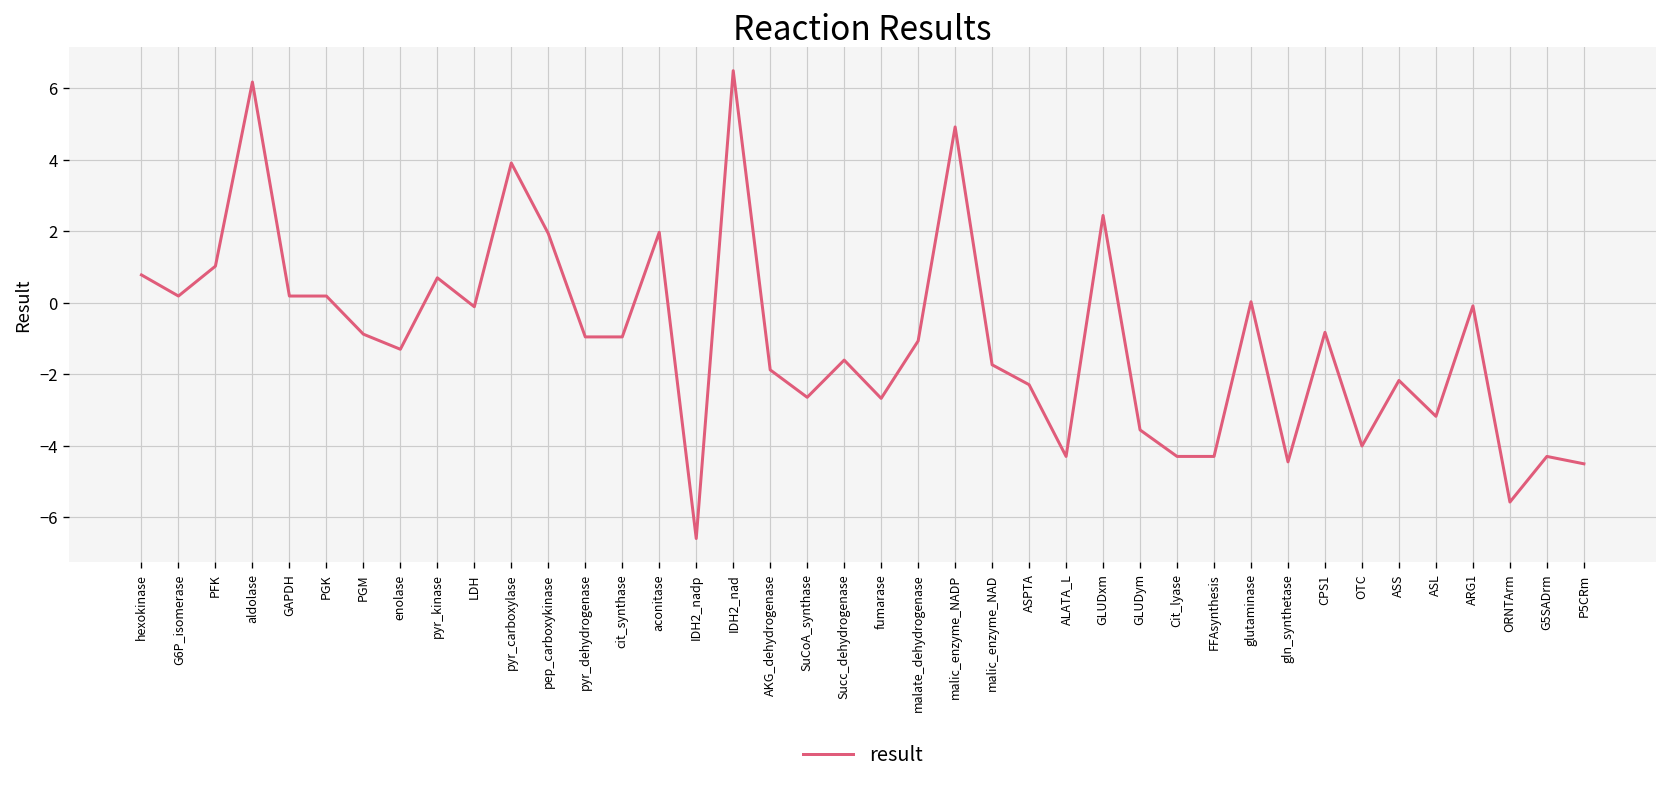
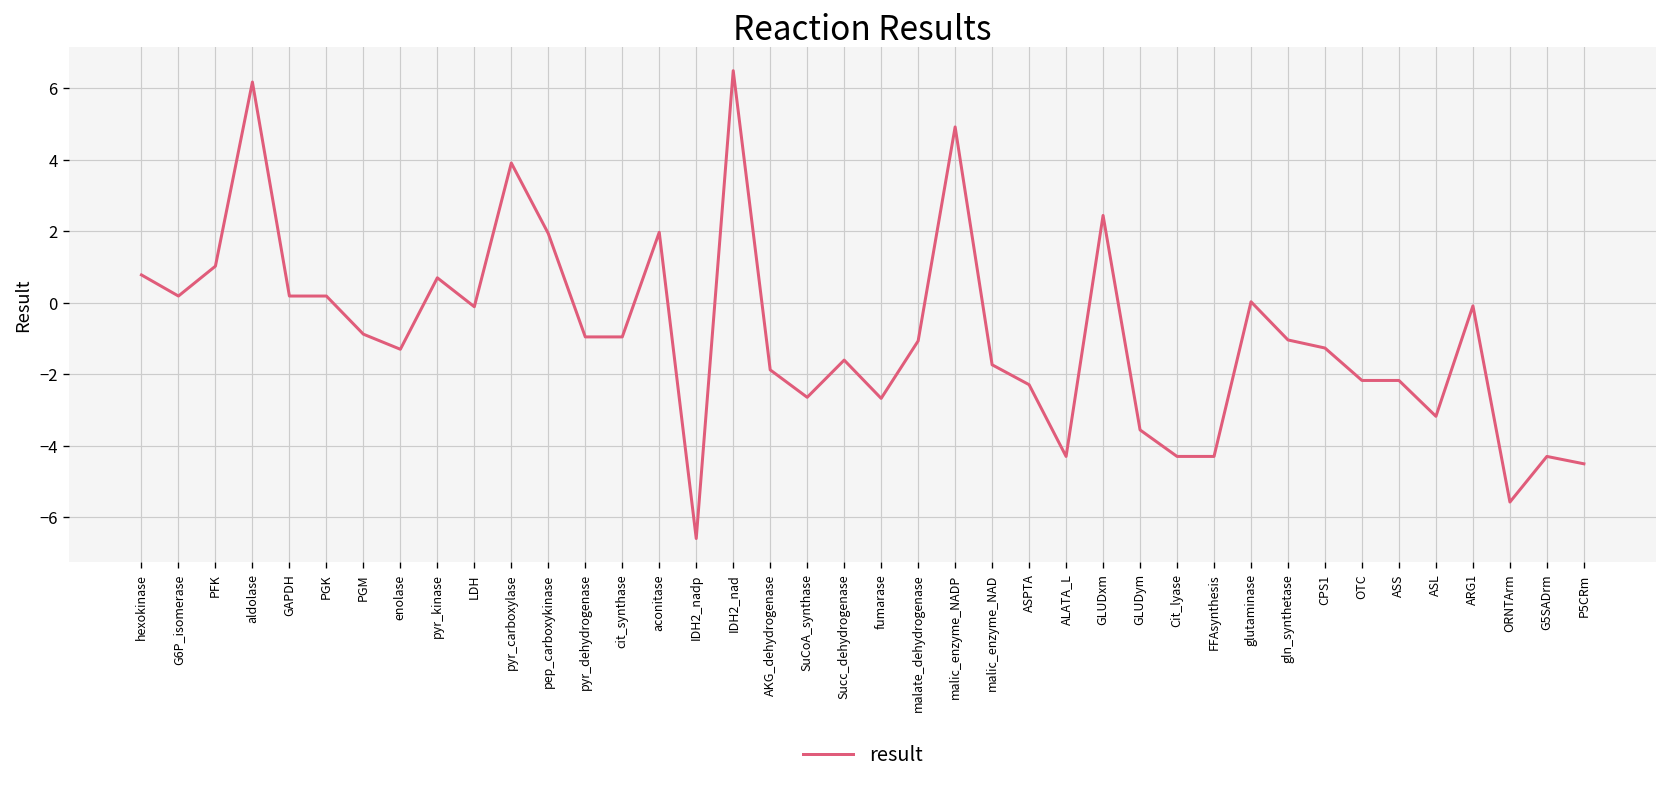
  {
    "hexokinase": 0.8,
    "G6P_isomerase": 0.2,
    "PFK": 1.0,
    "aldolase": 6.2,
    "GAPDH": 0.2,
    "PGK": 0.2,
    "PGM": -0.9,
    "enolase": -1.3,
    "pyr_kinase": 0.7,
    "LDH": -0.1,
    "pyr_carboxylase": 3.9,
    "pep_carboxykinase": 1.9,
    "pyr_dehydrogenase": -1.0,
    "cit_synthase": -1.0,
    "aconitase": 2.0,
    "IDH2_nadp": -6.6,
    "IDH2_nad": 6.5,
    "AKG_dehydrogenase": -1.9,
    "SuCoA_synthase": -2.6,
    "Succ_dehydrogenase": -1.6,
    "fumarase": -2.7,
    "malate_dehydrogenase": -1.1,
    "malic_enzyme_NADP": 4.9,
    "malic_enzyme_NAD": -1.7,
    "ASPTA": -2.3,
    "ALATA_L": -4.3,
    "GLUDxm": 2.4,
    "GLUDym": -3.6,
    "Cit_lyase": -4.3,
    "FFAsynthesis": -4.3,
    "glutaminase": 0.0,
-   "gln_synthetase": -4.5,
-   "CPS1": -0.8,
-   "OTC": -4.0,
+   "gln_synthetase": -1.0,
+   "CPS1": -1.3,
+   "OTC": -2.2,
    "ASS": -2.2,
    "ASL": -3.2,
    "ARG1": -0.1,
    "ORNTArm": -5.6,
    "G5SADrm": -4.3,
    "P5CRm": -4.5
  }
